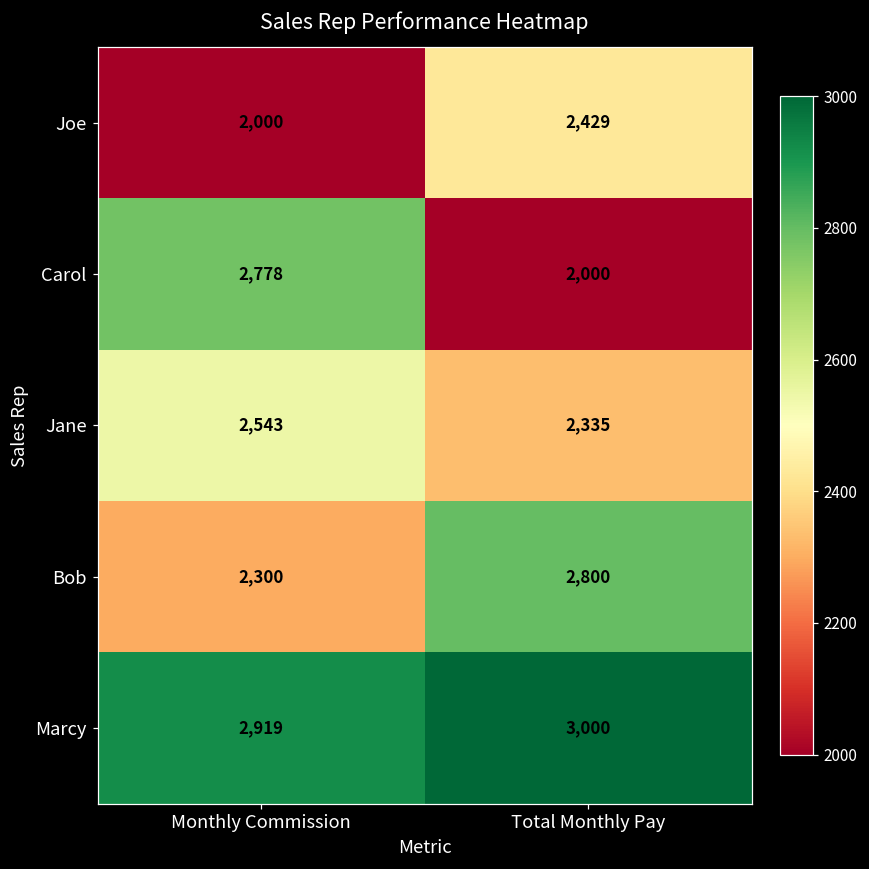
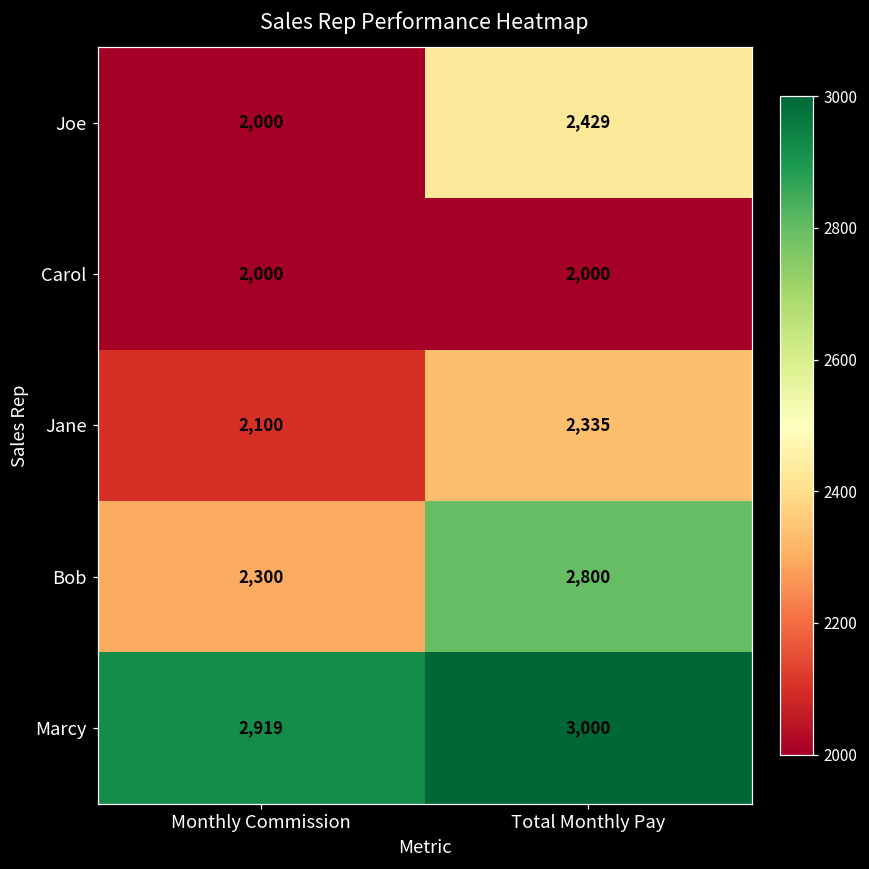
  {
    "Joe": {
      "Monthly Commission": "2,000",
      "Total Monthly Pay": "2,429"
    },
    "Carol": {
-     "Monthly Commission": "2,778",
+     "Monthly Commission": "2,000",
      "Total Monthly Pay": "2,000"
    },
    "Jane": {
-     "Monthly Commission": "2,543",
+     "Monthly Commission": "2,100",
      "Total Monthly Pay": "2,335"
    },
    "Bob": {
      "Monthly Commission": "2,300",
      "Total Monthly Pay": "2,800"
    },
    "Marcy": {
      "Monthly Commission": "2,919",
      "Total Monthly Pay": "3,000"
    }
  }
